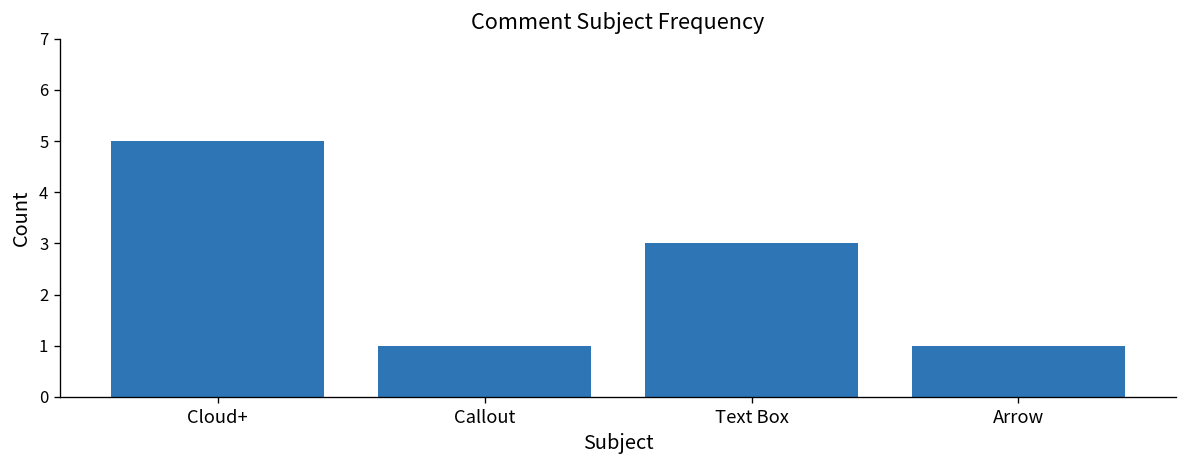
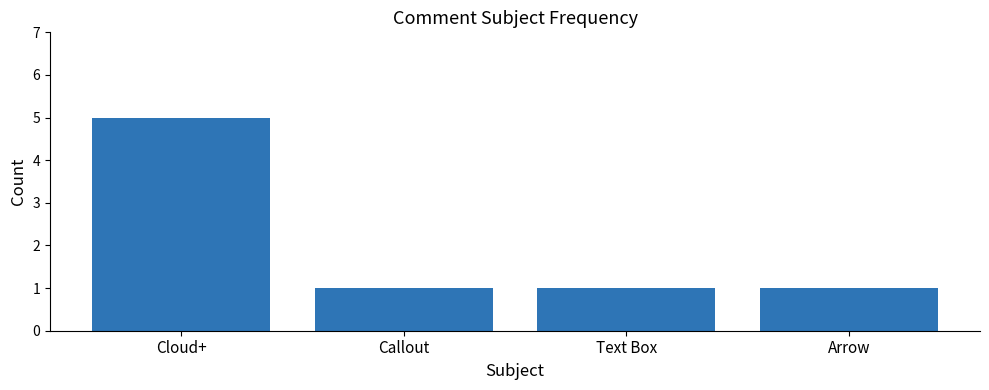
  {
    "Cloud+": 5,
    "Callout": 1,
-   "Text Box": 3,
+   "Text Box": 1,
    "Arrow": 1
  }
